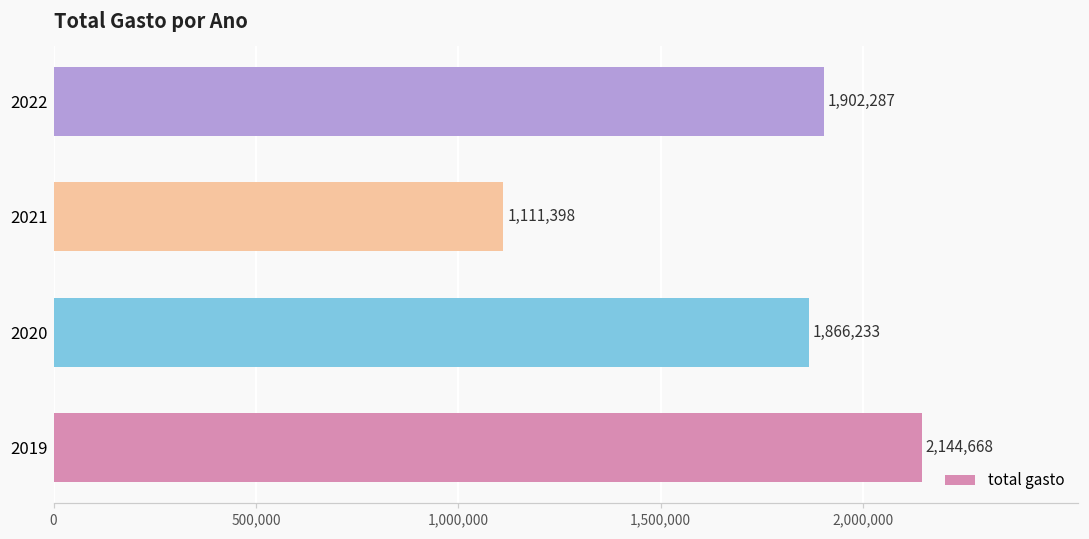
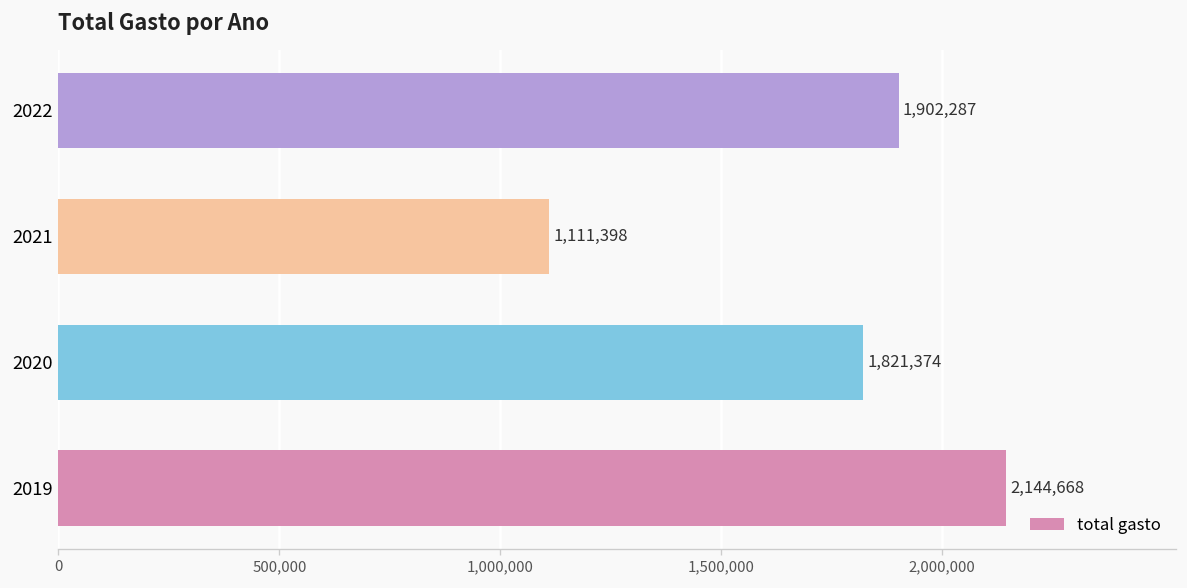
  {
    "2022": "1,902,287",
    "2021": "1,111,398",
-   "2020": "1,866,233",
+   "2020": "1,821,374",
    "2019": "2,144,668"
  }
